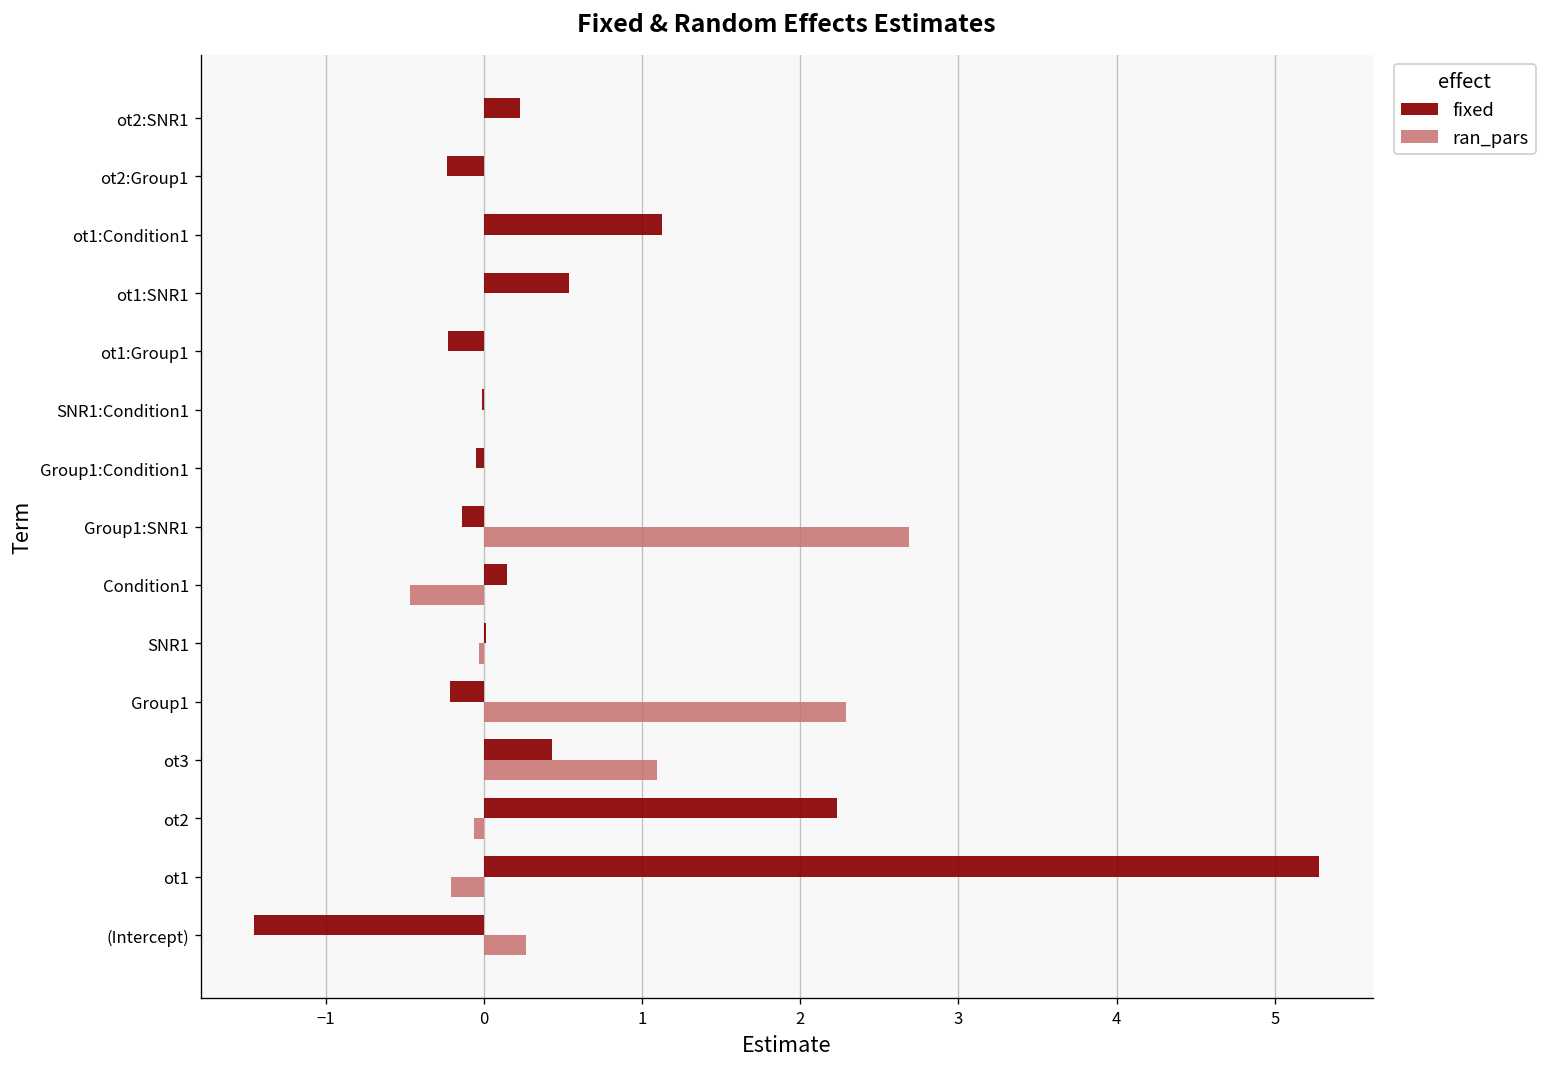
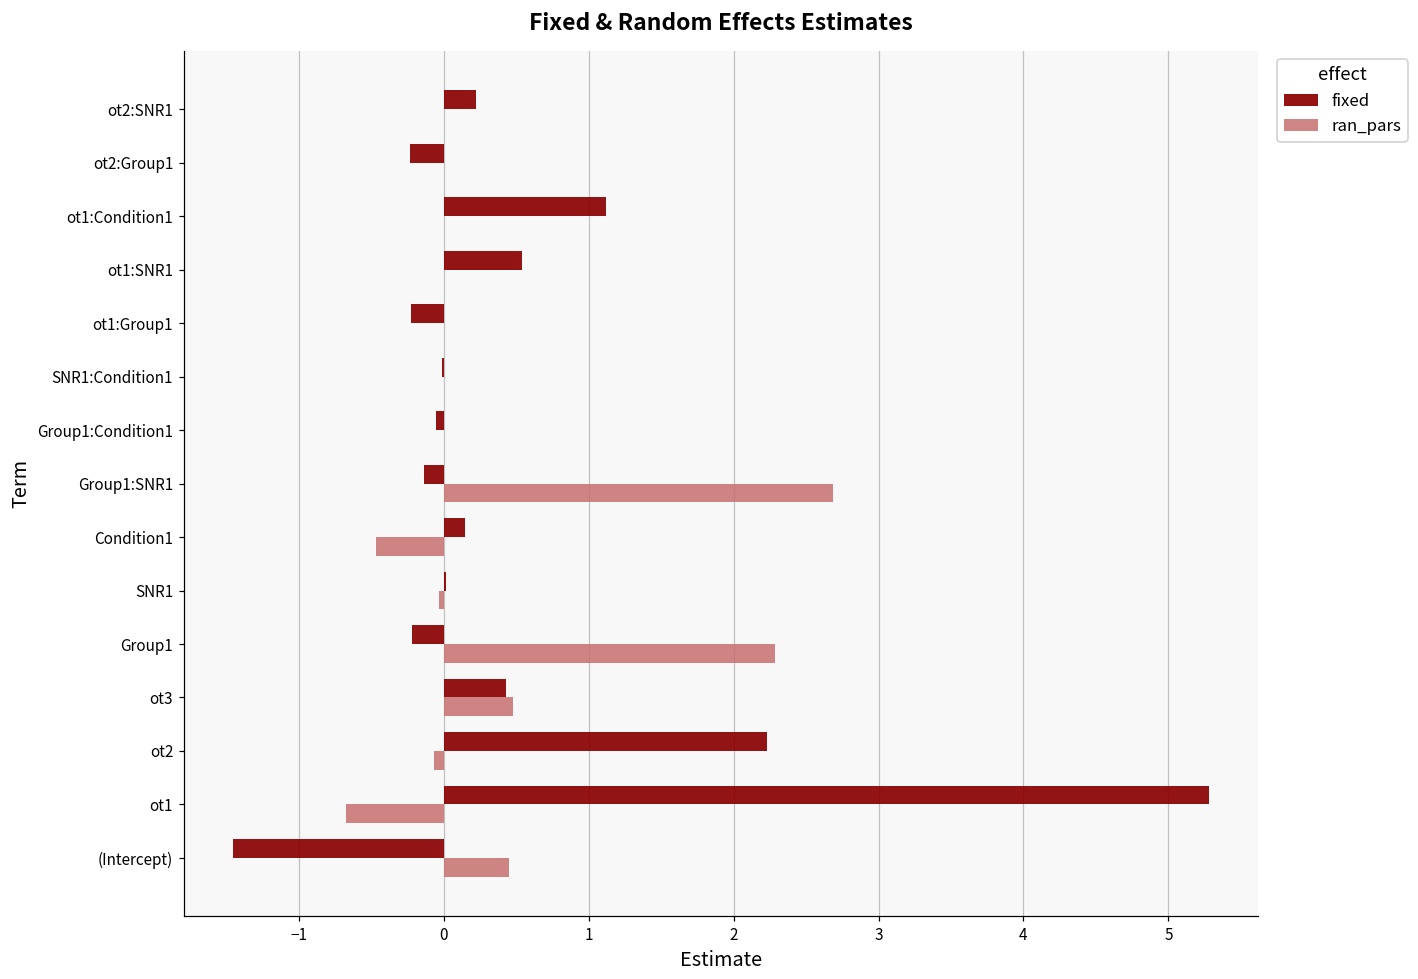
  {
    "fixed": {
      "ot2:SNR1": 0.23,
      "ot2:Group1": -0.23,
      "ot1:Condition1": 1.12,
      "ot1:SNR1": 0.54,
      "ot1:Group1": -0.23,
      "Group1:Condition1": -0.05,
      "Group1:SNR1": -0.14,
      "Condition1": 0.15,
      "Group1": -0.22,
      "ot3": 0.43,
      "ot2": 2.23,
      "ot1": 5.28,
      "(Intercept)": -1.45
    },
    "ran_pars": {
      "ot2:SNR1": 0.00,
      "ot2:Group1": 0.00,
      "ot1:Condition1": 0.00,
      "ot1:SNR1": 0.00,
      "ot1:Group1": 0.00,
      "SNR1:Condition1": 0.00,
      "Group1:Condition1": 0.00,
      "Group1:SNR1": 2.69,
      "Condition1": -0.47,
      "SNR1": -0.03,
      "Group1": 2.29,
-     "ot3": 1.10,
+     "ot3": 0.48,
      "ot2": -0.07,
-     "ot1": -0.21,
-     "(Intercept)": 0.27
+     "ot1": -0.68,
+     "(Intercept)": 0.45
    }
  }
